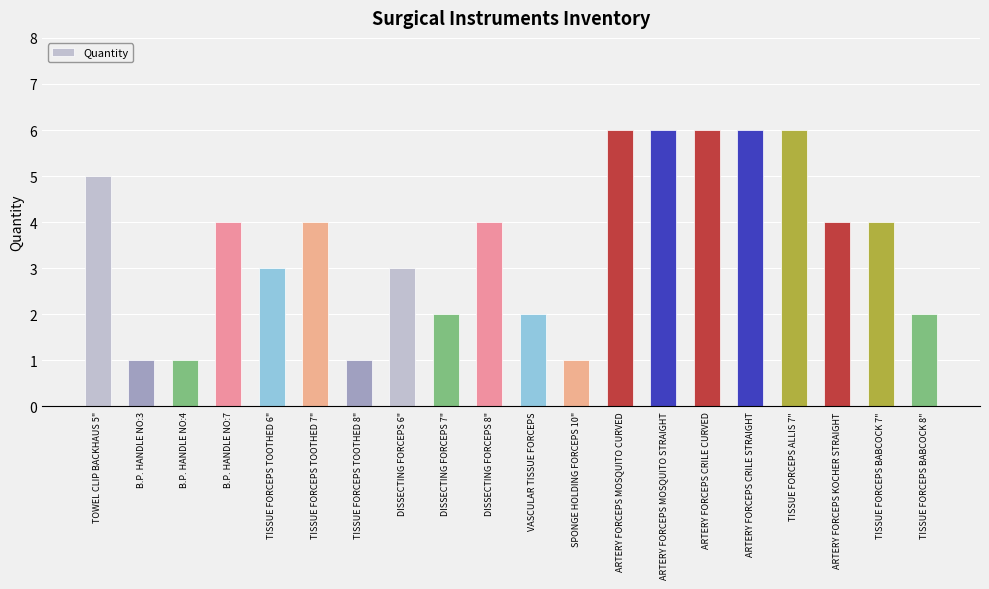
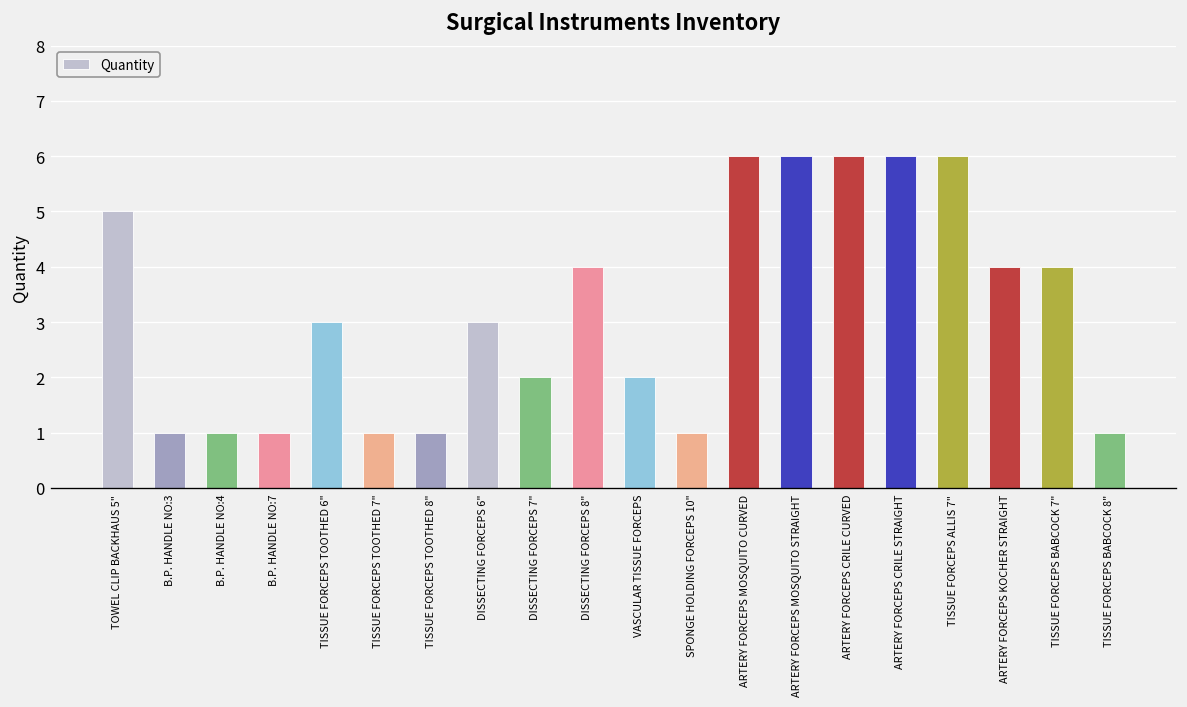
  {
    "TOWEL CLIP BACKHAUS 5\"": 5,
    "B.P. HANDLE NO:3": 1,
    "B.P. HANDLE NO:4": 1,
-   "B.P. HANDLE NO:7": 4,
+   "B.P. HANDLE NO:7": 1,
    "TISSUE FORCEPS TOOTHED 6\"": 3,
-   "TISSUE FORCEPS TOOTHED 7\"": 4,
+   "TISSUE FORCEPS TOOTHED 7\"": 1,
    "TISSUE FORCEPS TOOTHED 8\"": 1,
    "DISSECTING FORCEPS 6\"": 3,
    "DISSECTING FORCEPS 7\"": 2,
    "DISSECTING FORCEPS 8\"": 4,
    "VASCULAR TISSUE FORCEPS": 2,
    "SPONGE HOLDING FORCEPS 10\"": 1,
    "ARTERY FORCEPS MOSQUITO CURVED": 6,
    "ARTERY FORCEPS MOSQUITO STRAIGHT": 6,
    "ARTERY FORCEPS CRILE CURVED": 6,
    "ARTERY FORCEPS CRILE STRAIGHT": 6,
    "TISSUE FORCEPS ALLIS 7\"": 6,
    "ARTERY FORCEPS KOCHER STRAIGHT": 4,
    "TISSUE FORCEPS BABCOCK 7\"": 4,
-   "TISSUE FORCEPS BABCOCK 8\"": 2
+   "TISSUE FORCEPS BABCOCK 8\"": 1
  }
